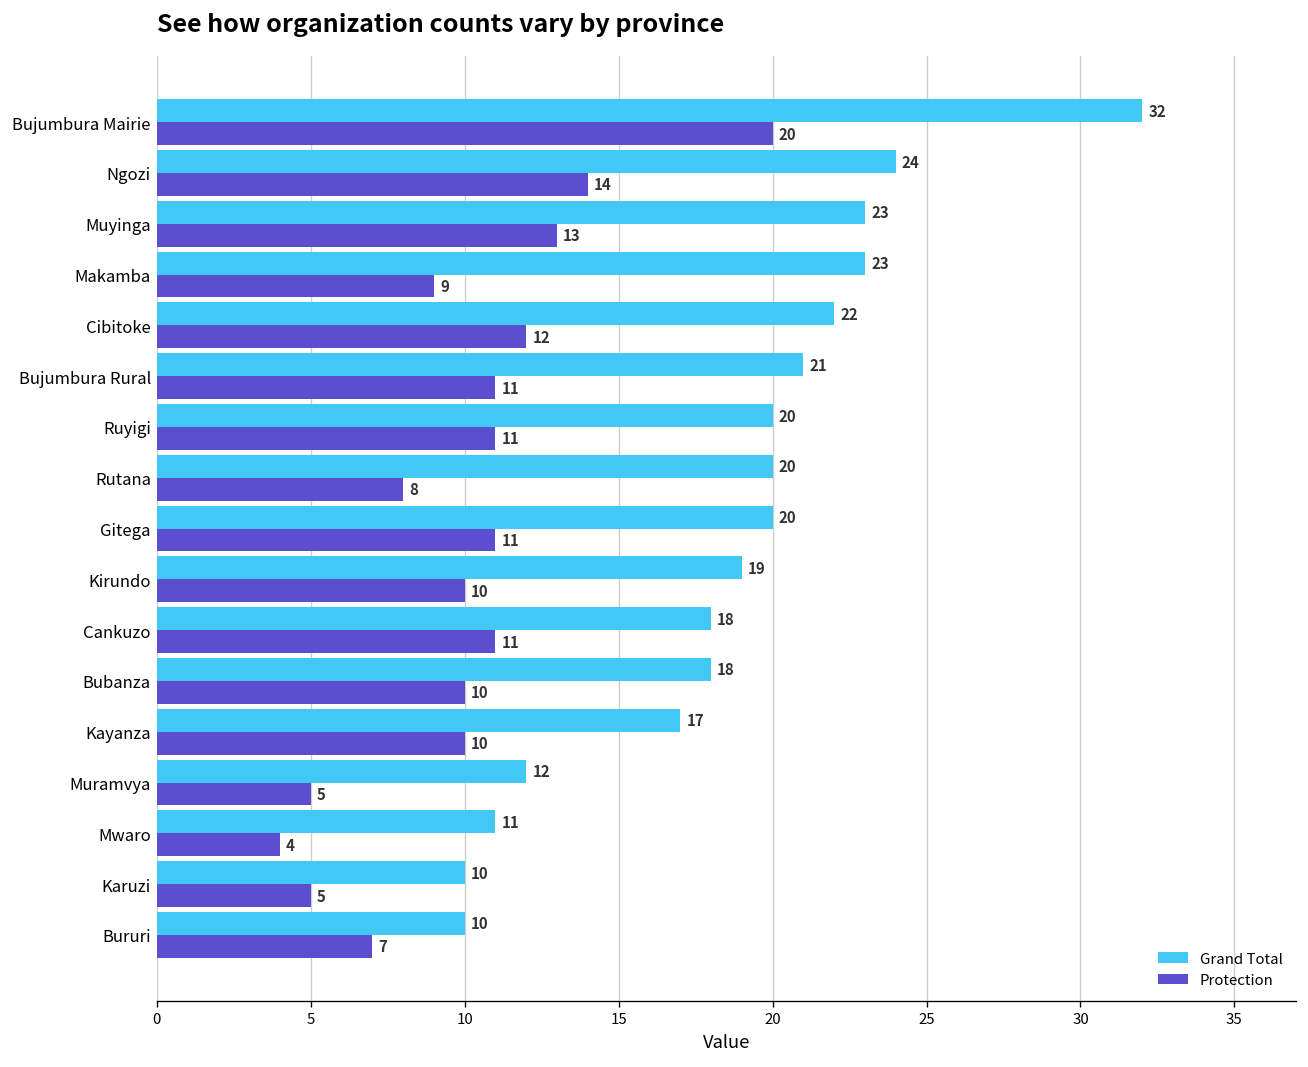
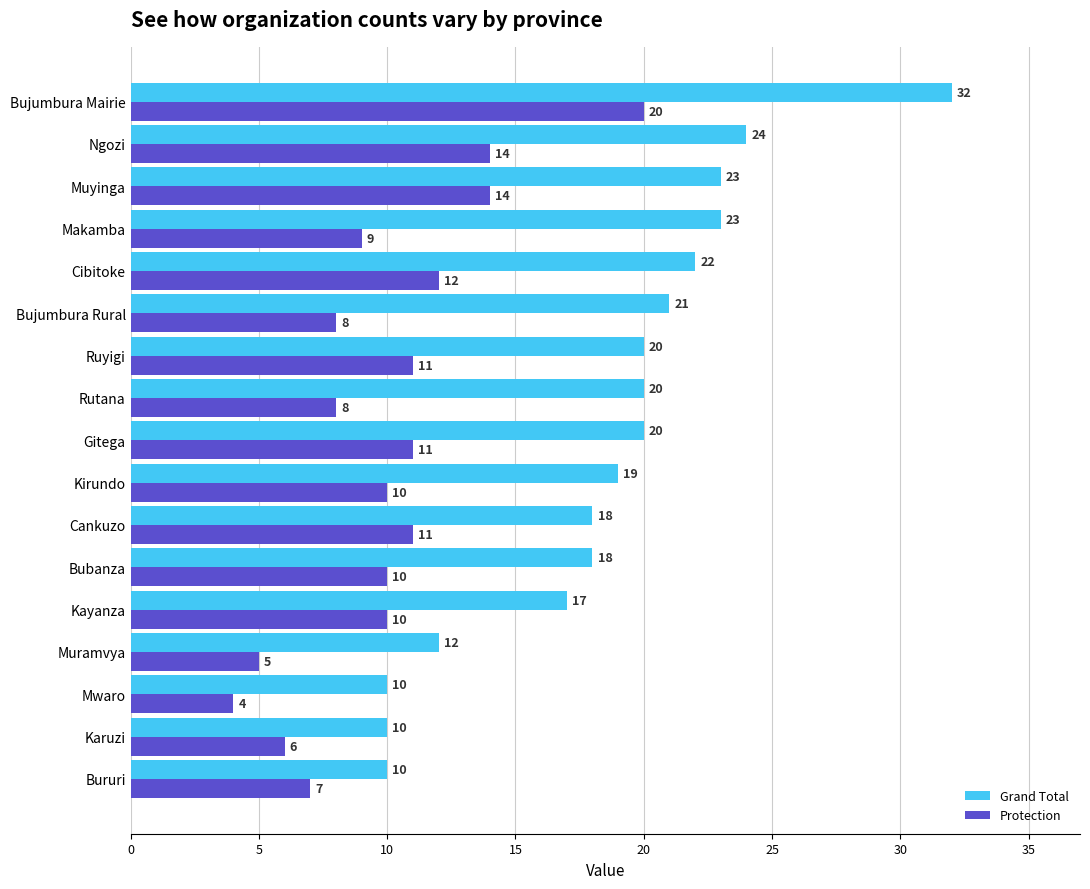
  {
    "Grand Total": {
      "Bujumbura Mairie": 32,
      "Ngozi": 24,
      "Muyinga": 23,
      "Makamba": 23,
      "Cibitoke": 22,
      "Bujumbura Rural": 21,
      "Ruyigi": 20,
      "Rutana": 20,
      "Gitega": 20,
      "Kirundo": 19,
      "Cankuzo": 18,
      "Bubanza": 18,
      "Kayanza": 17,
      "Muramvya": 12,
-     "Mwaro": 11,
+     "Mwaro": 10,
      "Karuzi": 10,
      "Bururi": 10
    },
    "Protection": {
      "Bujumbura Mairie": 20,
      "Ngozi": 14,
-     "Muyinga": 13,
+     "Muyinga": 14,
      "Makamba": 9,
      "Cibitoke": 12,
-     "Bujumbura Rural": 11,
+     "Bujumbura Rural": 8,
      "Ruyigi": 11,
      "Rutana": 8,
      "Gitega": 11,
      "Kirundo": 10,
      "Cankuzo": 11,
      "Bubanza": 10,
      "Kayanza": 10,
      "Muramvya": 5,
      "Mwaro": 4,
-     "Karuzi": 5,
+     "Karuzi": 6,
      "Bururi": 7
    }
  }
